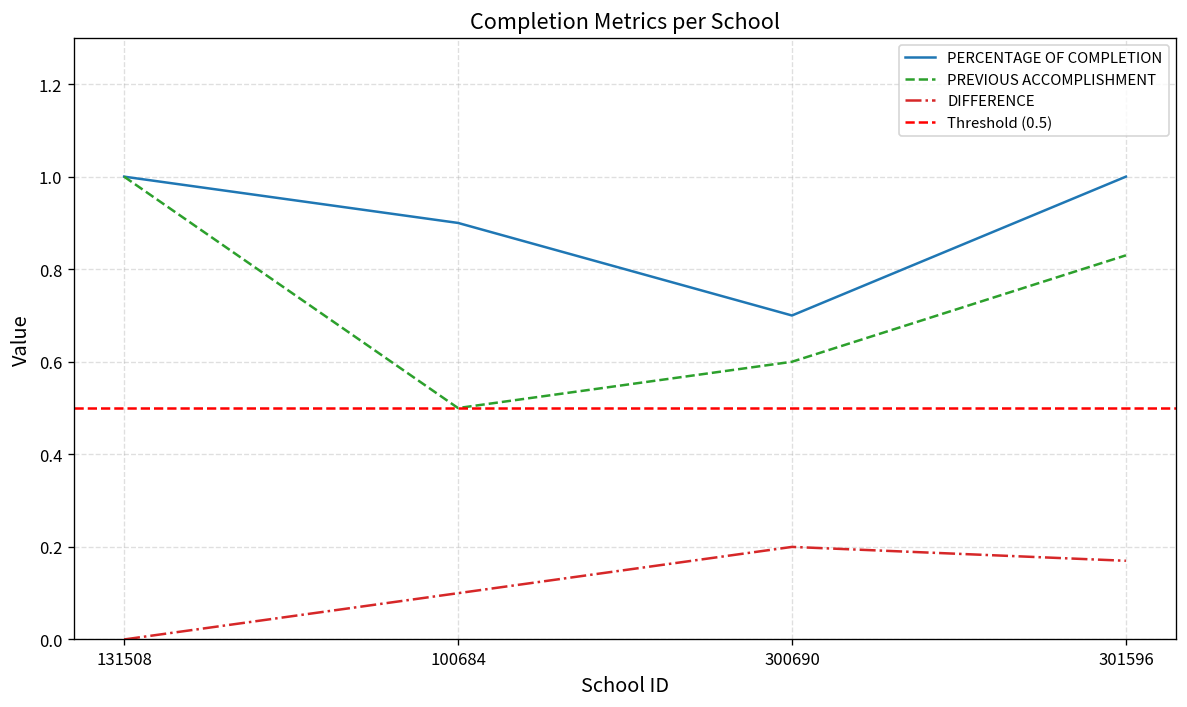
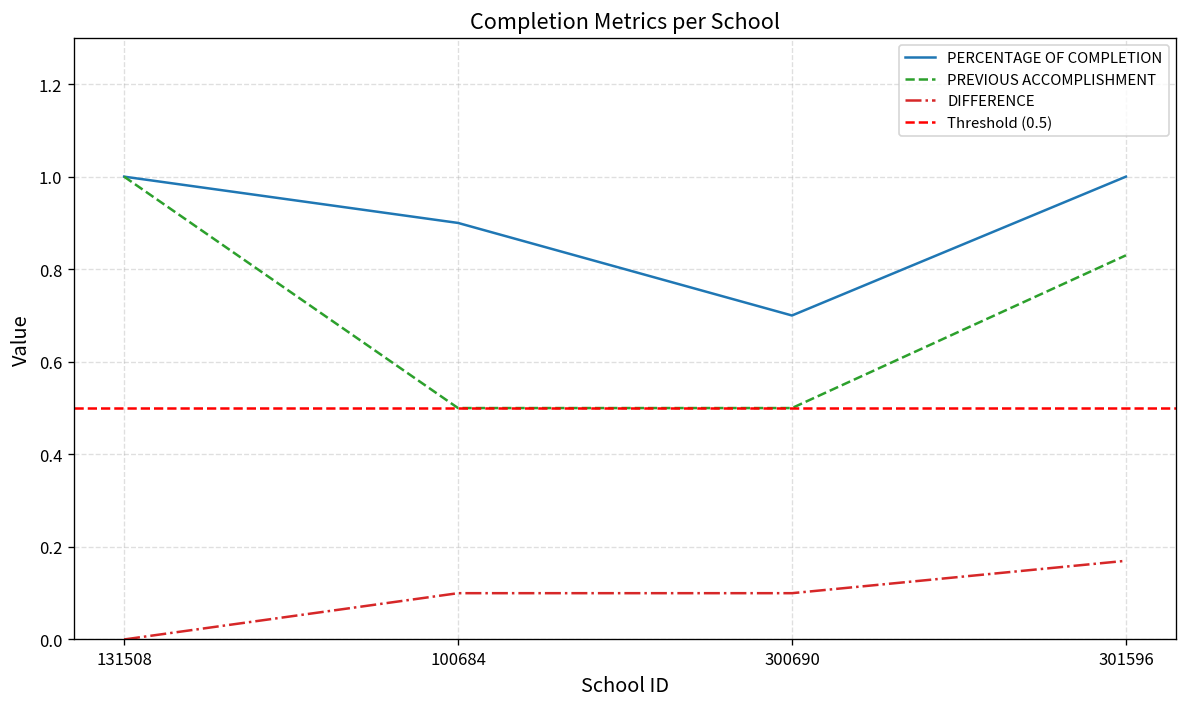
  {
    "PERCENTAGE OF COMPLETION": {
      "100684": 0.9,
      "300690": 0.7,
      "301596": 1.0
    },
    "PREVIOUS ACCOMPLISHMENT": {
      "100684": 0.5,
-     "300690": 0.6,
+     "300690": 0.5,
      "301596": 0.83
    },
    "DIFFERENCE": {
      "131508": 0.0,
      "100684": 0.1,
-     "300690": 0.2,
+     "300690": 0.1,
      "301596": 0.17
    }
  }
